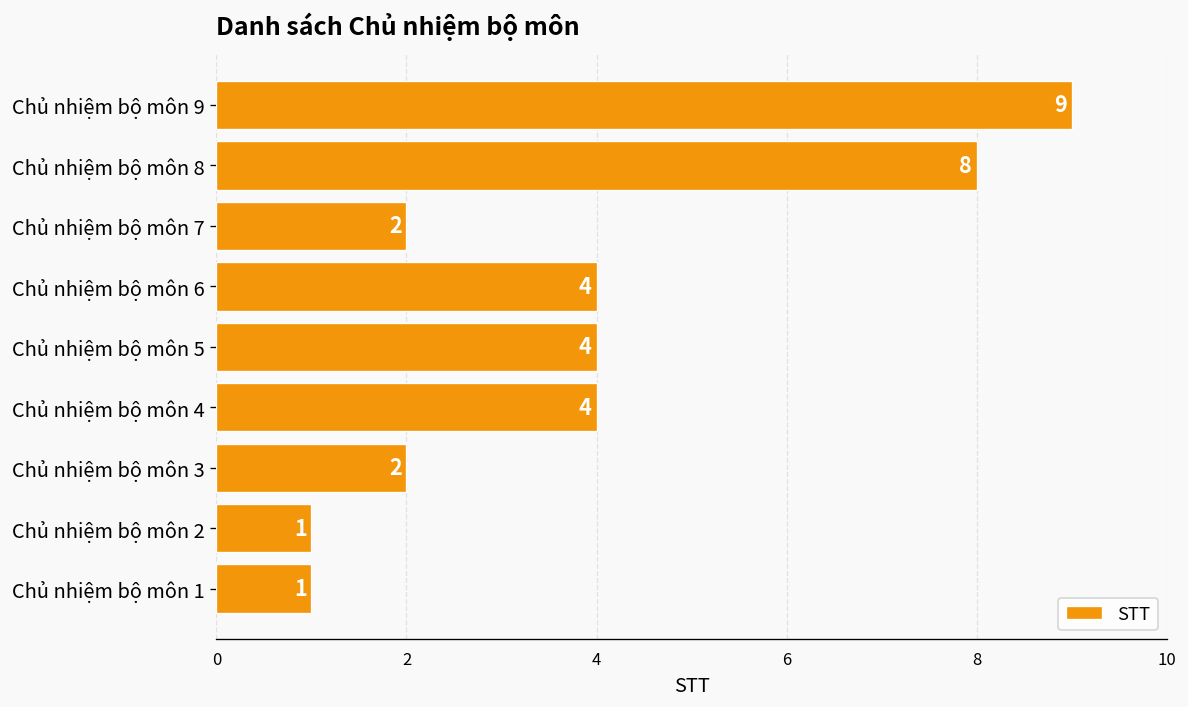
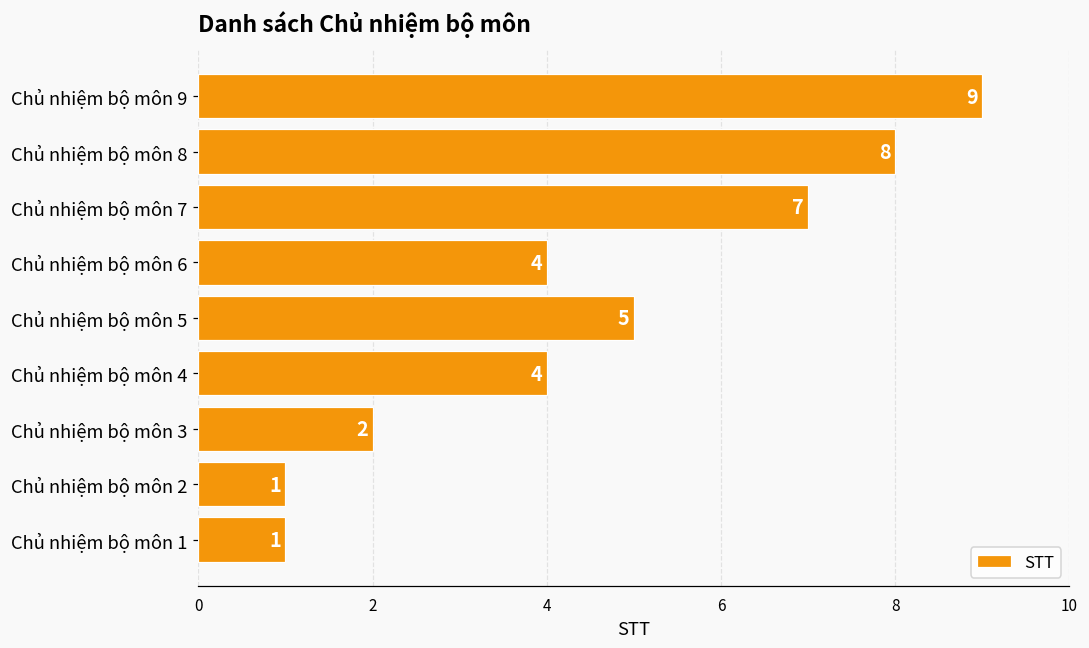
  {
    "Chủ nhiệm bộ môn 9": 9,
    "Chủ nhiệm bộ môn 8": 8,
-   "Chủ nhiệm bộ môn 7": 2,
+   "Chủ nhiệm bộ môn 7": 7,
    "Chủ nhiệm bộ môn 6": 4,
-   "Chủ nhiệm bộ môn 5": 4,
+   "Chủ nhiệm bộ môn 5": 5,
    "Chủ nhiệm bộ môn 4": 4,
    "Chủ nhiệm bộ môn 3": 2,
    "Chủ nhiệm bộ môn 2": 1,
    "Chủ nhiệm bộ môn 1": 1
  }
